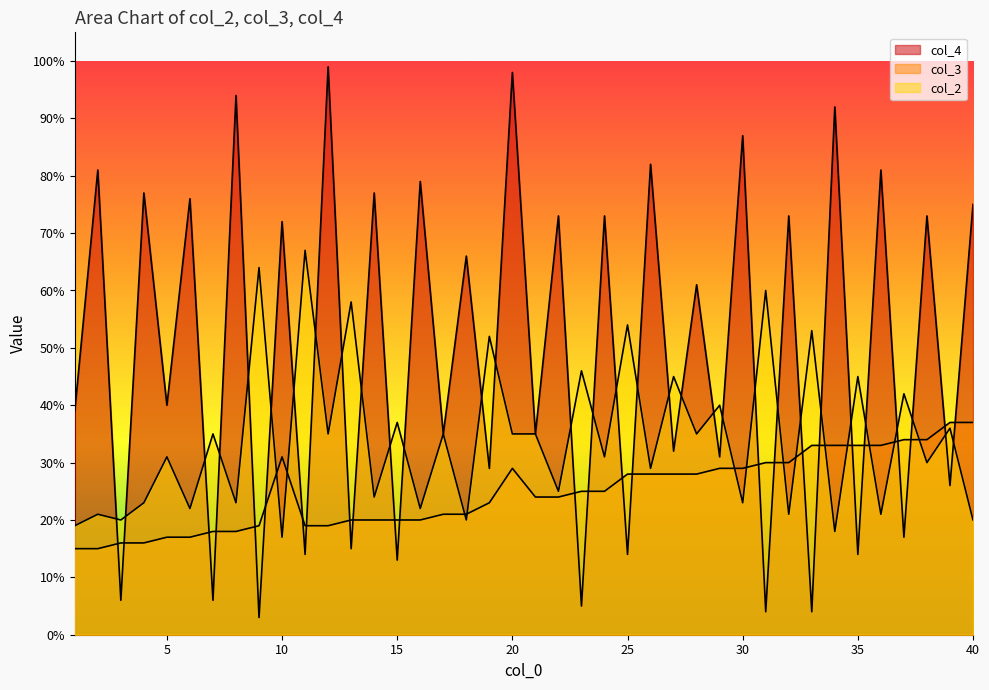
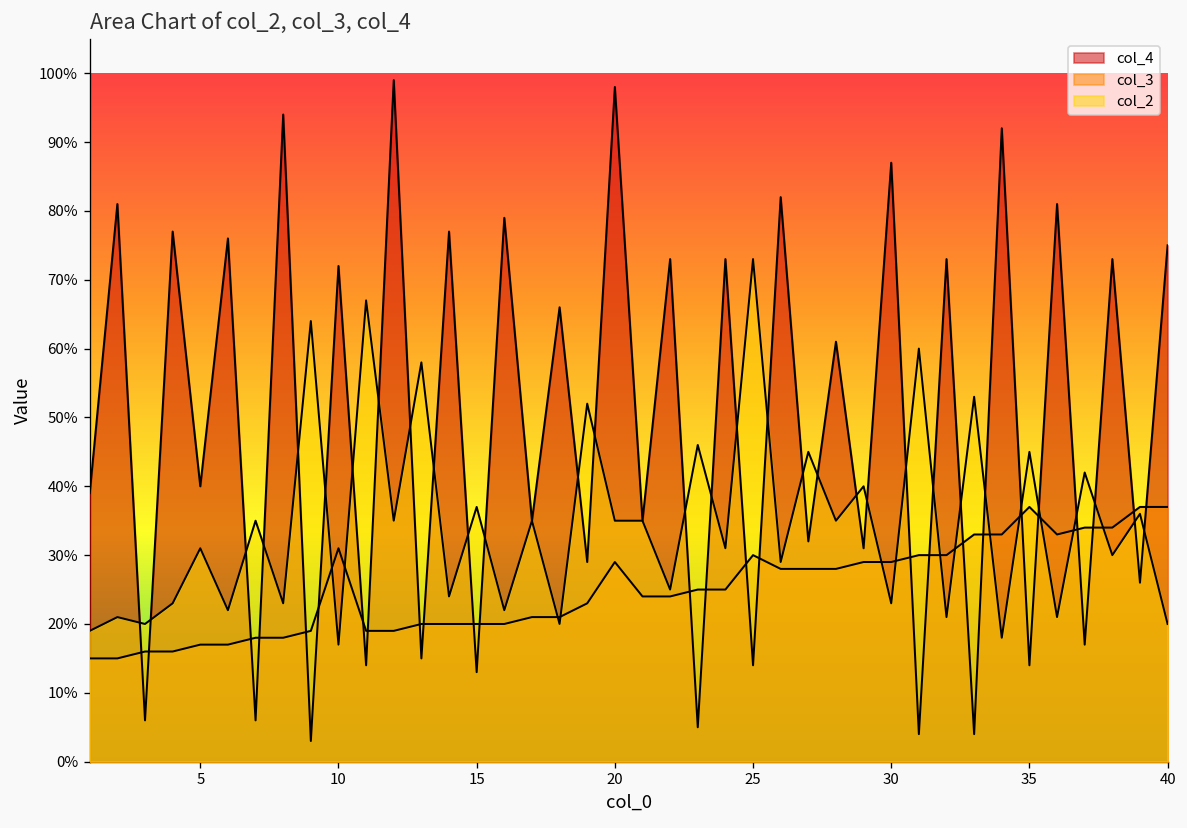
  {
    "col_4": {
      "5": "40%",
      "10": "72%",
      "15": "13%",
      "20": "98%",
      "25": "14%",
      "30": "87%",
      "35": "14%",
      "40": "75%"
    },
    "col_3": {
      "5": "17%",
      "10": "31%",
      "15": "20%",
      "20": "29%",
-     "25": "28%",
+     "25": "30%",
      "30": "29%",
-     "35": "33%",
+     "35": "37%",
      "40": "37%"
    },
    "col_2": {
      "5": "31%",
      "10": "17%",
      "15": "37%",
      "20": "35%",
-     "25": "54%",
+     "25": "73%",
      "30": "23%",
      "35": "45%",
      "40": "20%"
    }
  }
